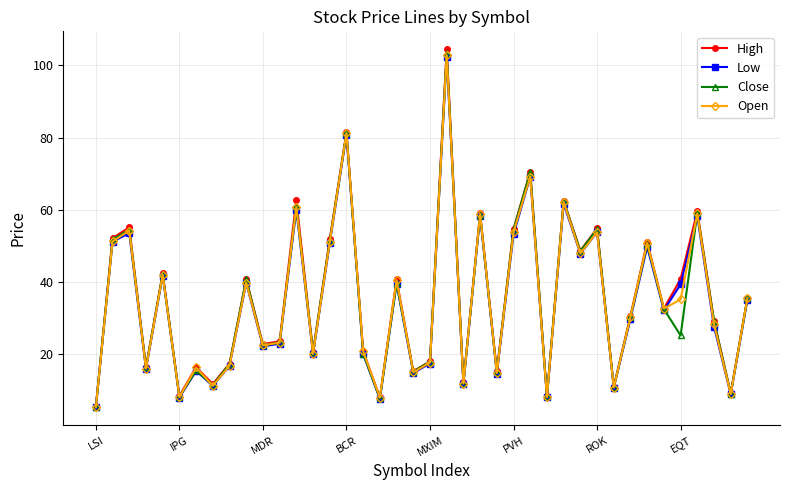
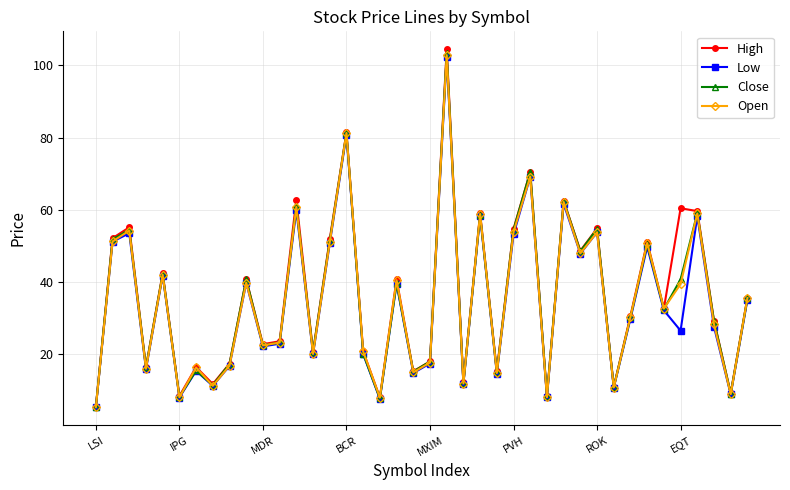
  {
    "High": {
-     "EQT": 41
+     "EQT": 60
    },
    "Low": {
-     "EQT": 39
+     "EQT": 27
    },
    "Close": {
-     "EQT": 25
+     "EQT": 41
    },
    "Open": {
-     "EQT": 35
+     "EQT": 39
    }
  }
